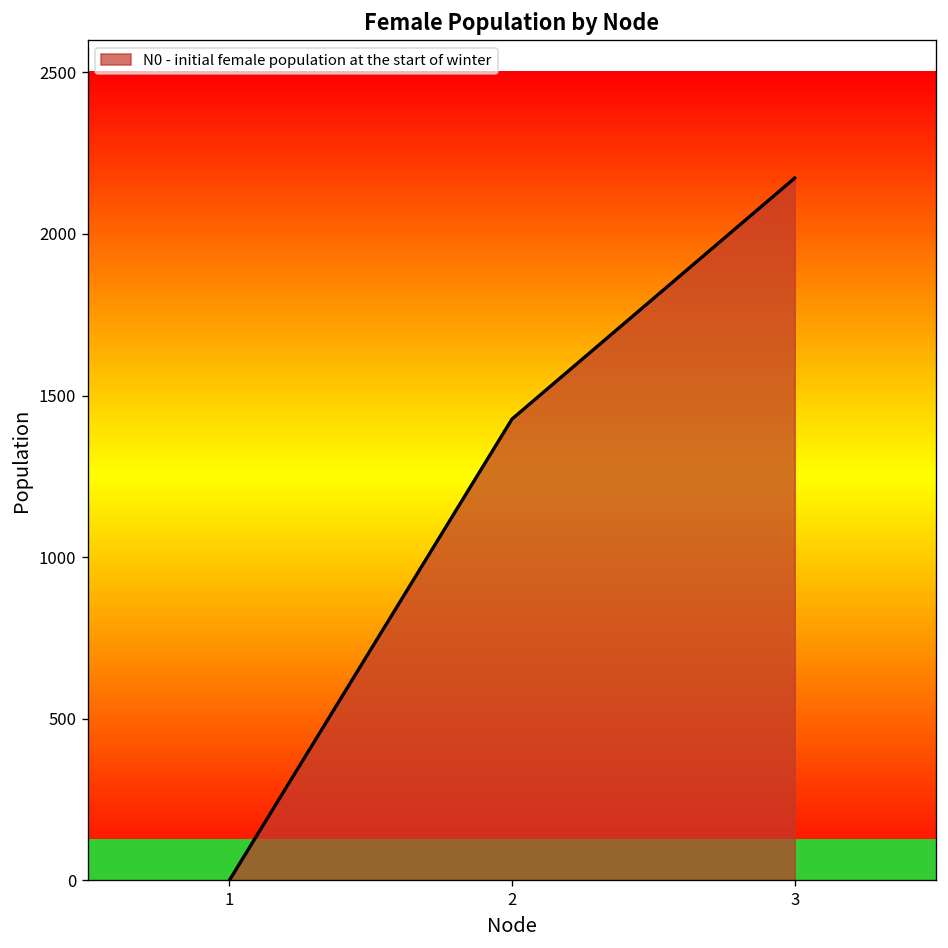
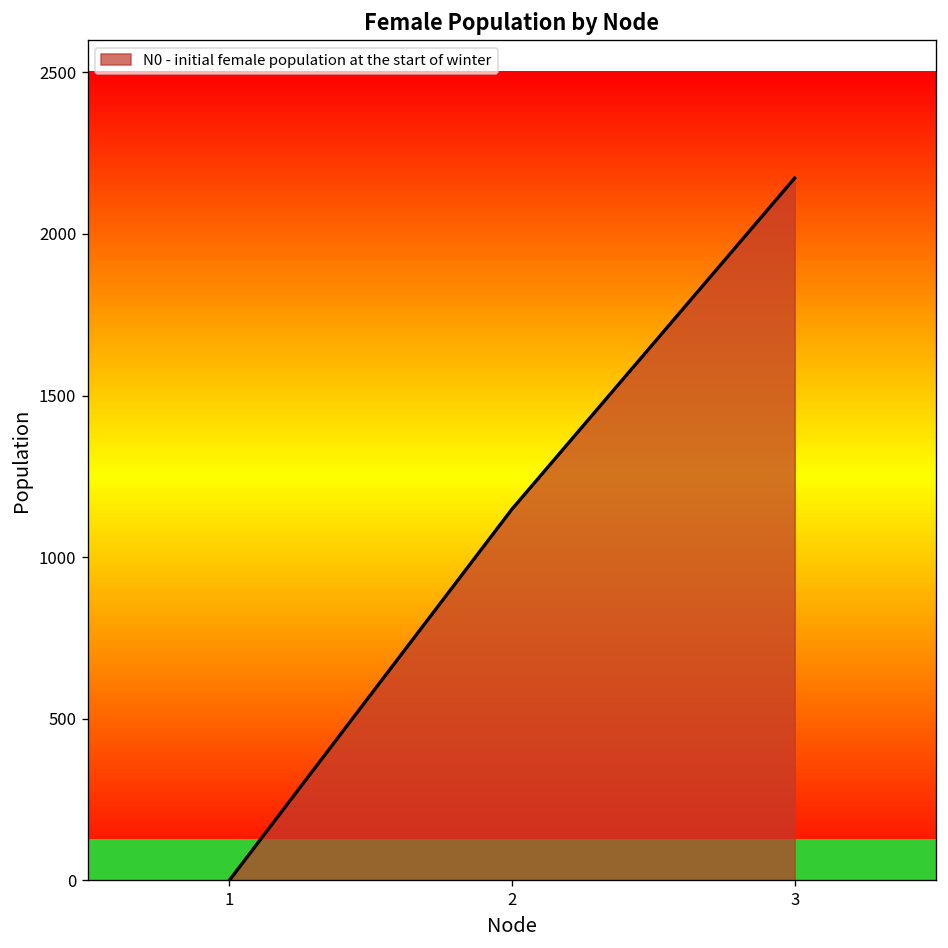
  {
    "1": 0,
-   "2": 1430,
+   "2": 1150,
    "3": 2170
  }
